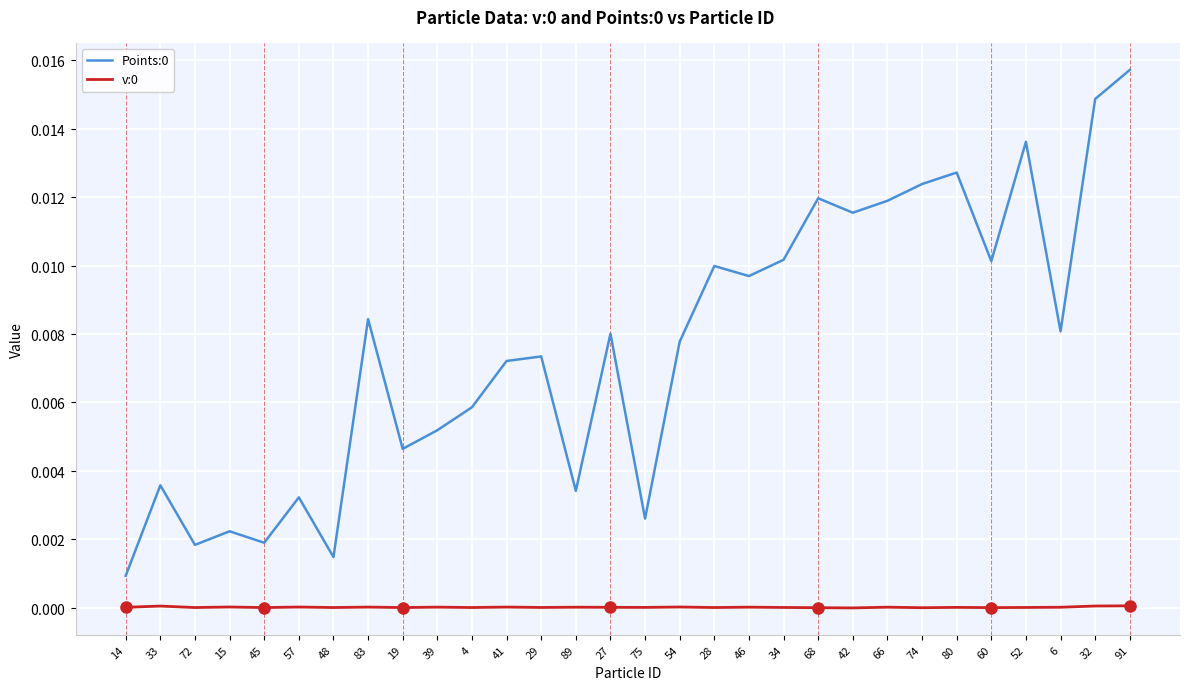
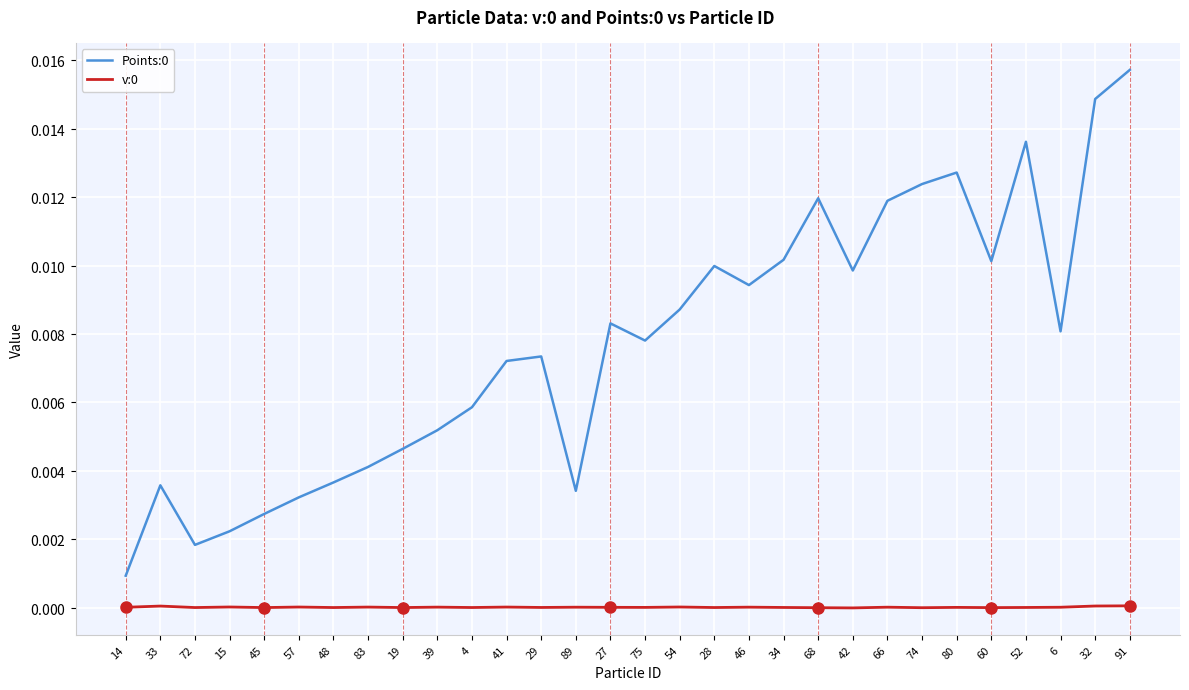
  {
    "Points:0": {
      "14": 0.0009,
      "33": 0.0036,
      "72": 0.0018,
      "15": 0.0022,
-     "45": 0.0019,
+     "45": 0.0027,
      "57": 0.0032,
-     "48": 0.0015,
-     "83": 0.0084,
+     "48": 0.0037,
+     "83": 0.0041,
      "19": 0.0046,
      "39": 0.0052,
      "4": 0.0059,
      "41": 0.0072,
      "29": 0.0073,
      "89": 0.0034,
-     "27": 0.0080,
-     "75": 0.0026,
-     "54": 0.0078,
+     "27": 0.0083,
+     "75": 0.0078,
+     "54": 0.0087,
      "28": 0.0100,
-     "46": 0.0097,
+     "46": 0.0094,
      "34": 0.0102,
      "68": 0.0120,
-     "42": 0.0115,
+     "42": 0.0099,
      "66": 0.0119,
      "74": 0.0124,
      "80": 0.0127,
      "60": 0.0101,
      "52": 0.0136,
      "6": 0.0081,
      "32": 0.0149,
      "91": 0.0157
    }
  }
